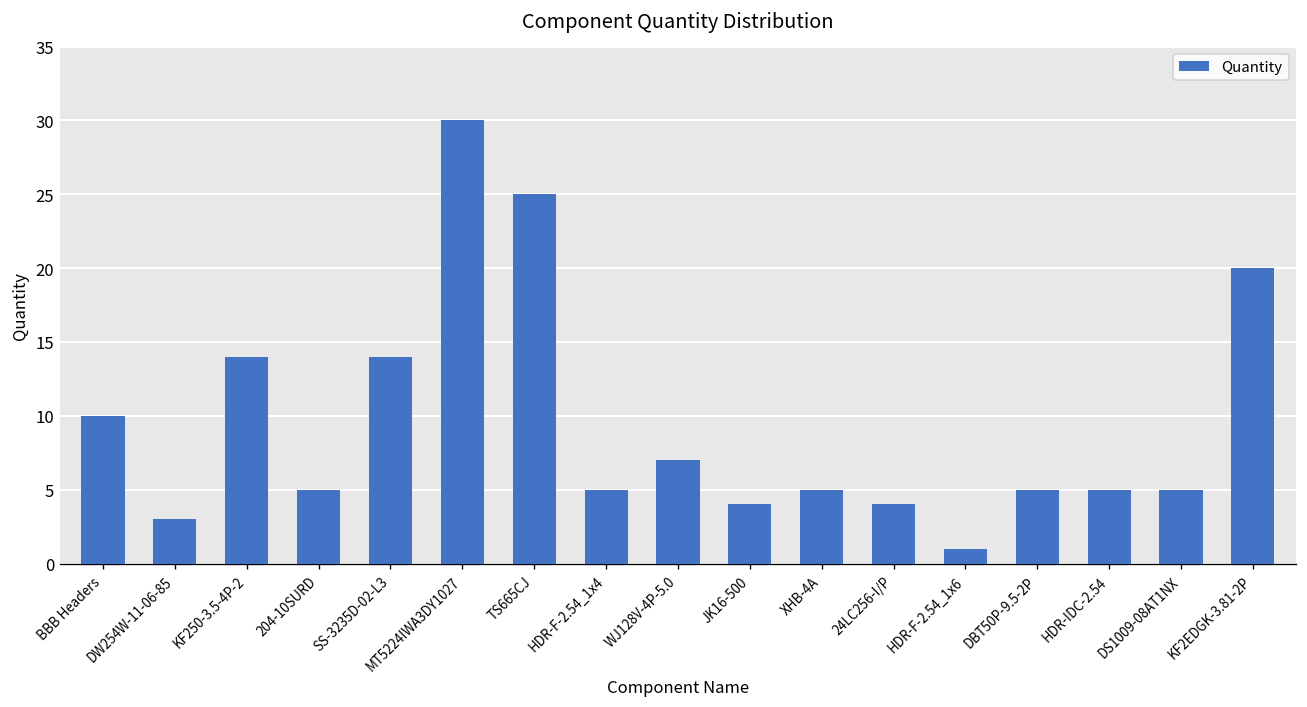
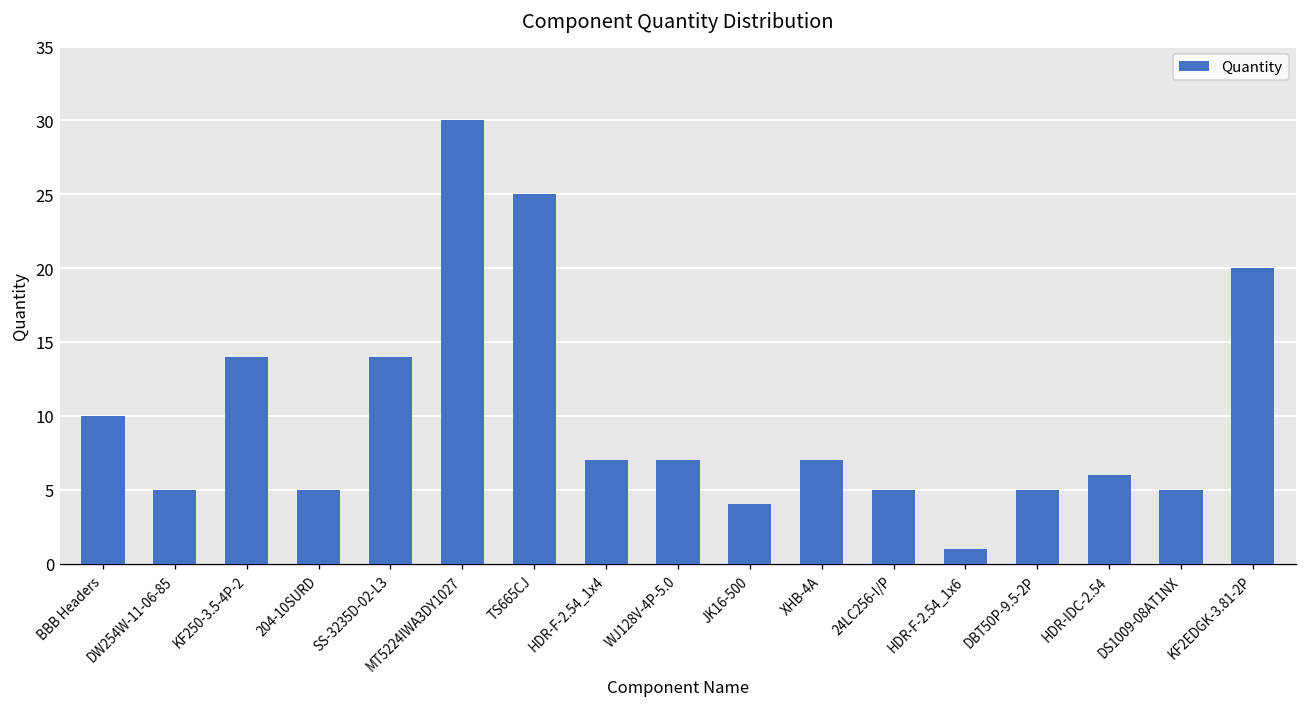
  {
    "BBB Headers": 10,
-   "DW254W-11-06-85": 3,
+   "DW254W-11-06-85": 5,
    "KF250-3.5-4P-2": 14,
    "204-10SURD": 5,
    "SS-3235D-02-L3": 14,
    "MT5224IWA3DY1027": 30,
    "TS665CJ": 25,
-   "HDR-F-2.54_1x4": 5,
+   "HDR-F-2.54_1x4": 7,
    "WJ128V-4P-5.0": 7,
    "JK16-500": 4,
-   "XHB-4A": 5,
-   "24LC256-I/P": 4,
+   "XHB-4A": 7,
+   "24LC256-I/P": 5,
    "HDR-F-2.54_1x6": 1,
    "DBT50P-9.5-2P": 5,
-   "HDR-IDC-2.54": 5,
+   "HDR-IDC-2.54": 6,
    "DS1009-08AT1NX": 5,
    "KF2EDGK-3.81-2P": 20
  }
